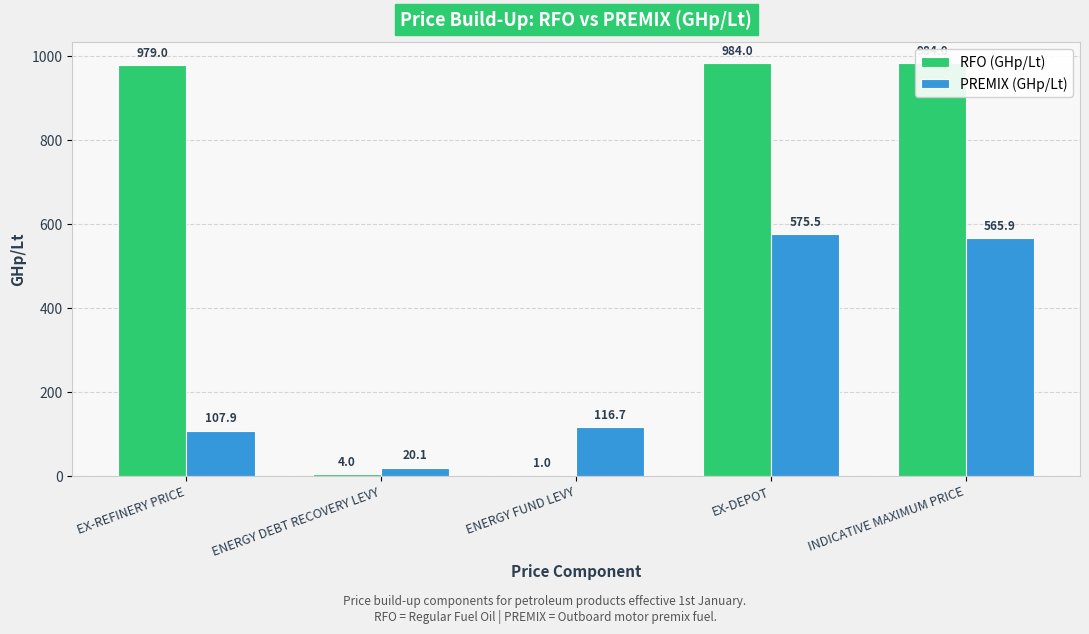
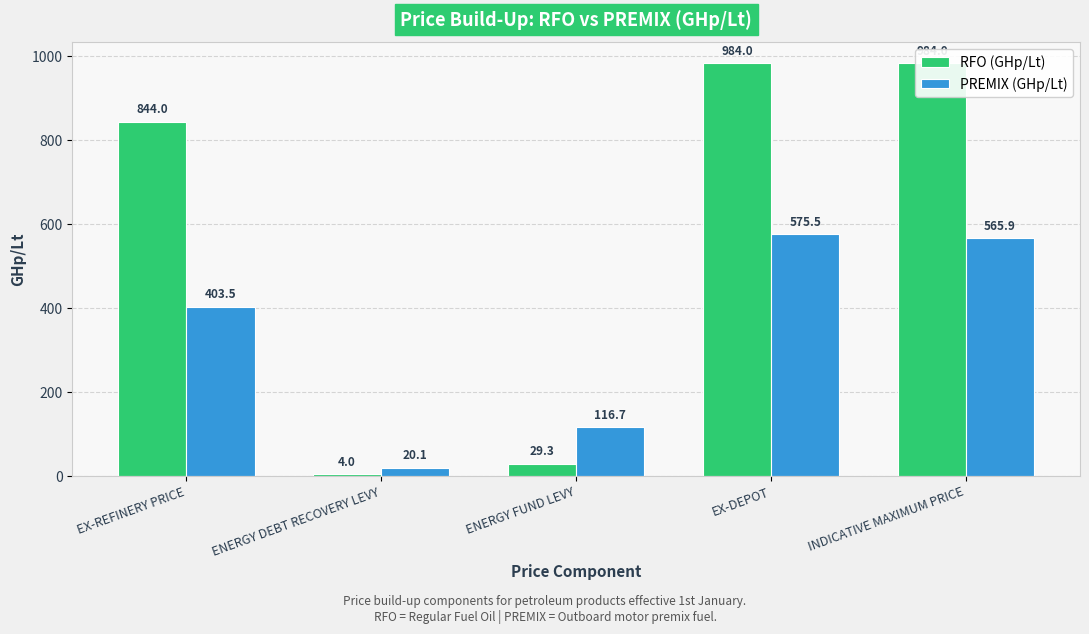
  {
    "RFO (GHp/Lt)": {
-     "EX-REFINERY PRICE": 979.0,
+     "EX-REFINERY PRICE": 844.0,
      "ENERGY DEBT RECOVERY LEVY": 4.0,
-     "ENERGY FUND LEVY": 1.0,
+     "ENERGY FUND LEVY": 29.3,
      "EX-DEPOT": 984.0
    },
    "PREMIX (GHp/Lt)": {
-     "EX-REFINERY PRICE": 107.9,
+     "EX-REFINERY PRICE": 403.5,
      "ENERGY DEBT RECOVERY LEVY": 20.1,
      "ENERGY FUND LEVY": 116.7,
      "EX-DEPOT": 575.5,
      "INDICATIVE MAXIMUM PRICE": 565.9
    }
  }
